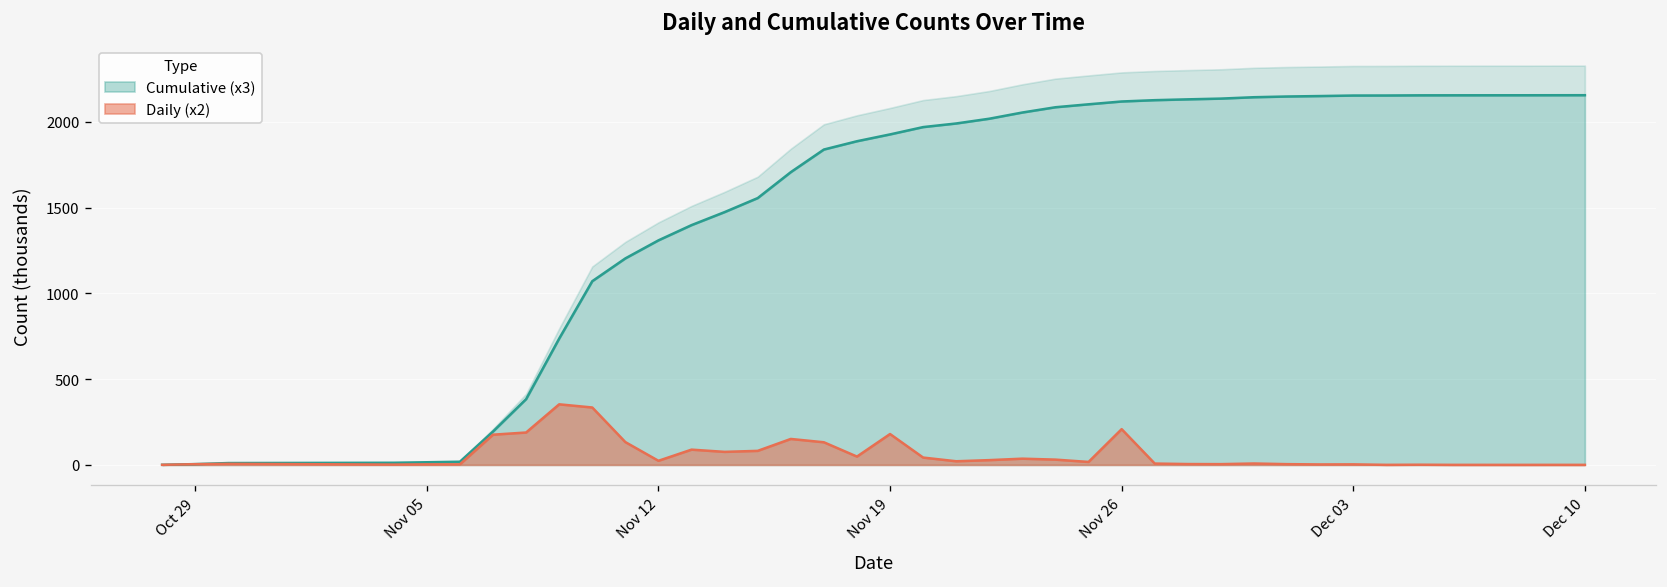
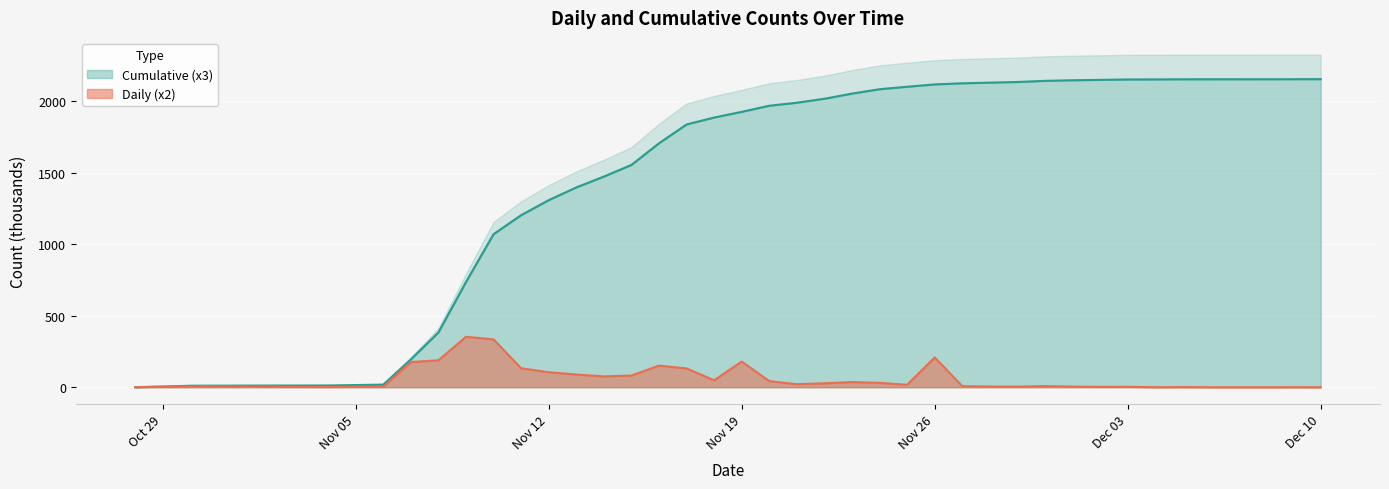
  {
    "Daily (x2)": {
-     "Nov 12": 20,
+     "Nov 12": 110,
      "Nov 19": 180,
      "Nov 26": 210,
      "Dec 03": 0,
      "Dec 10": 0
    }
  }
